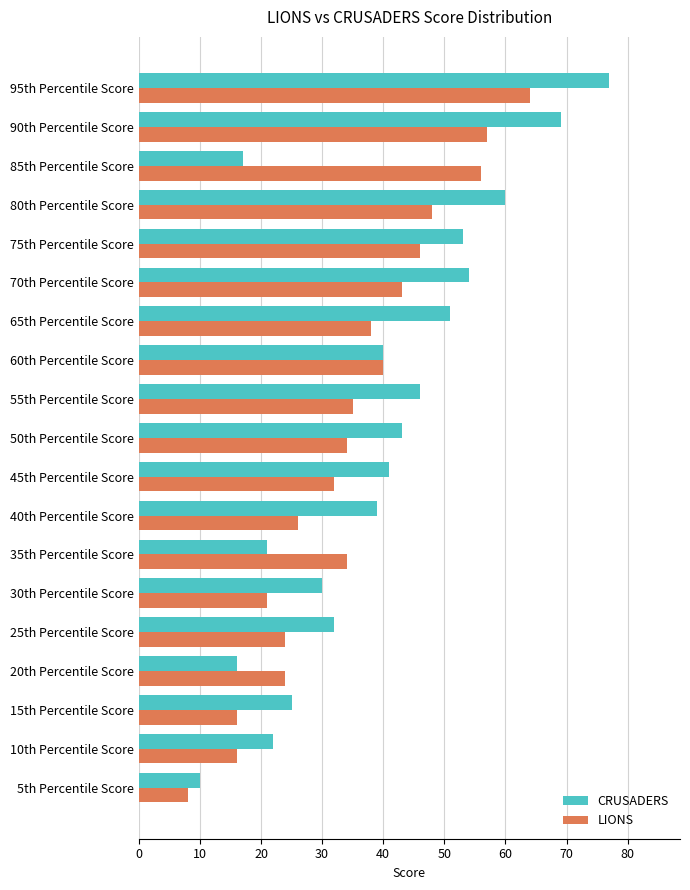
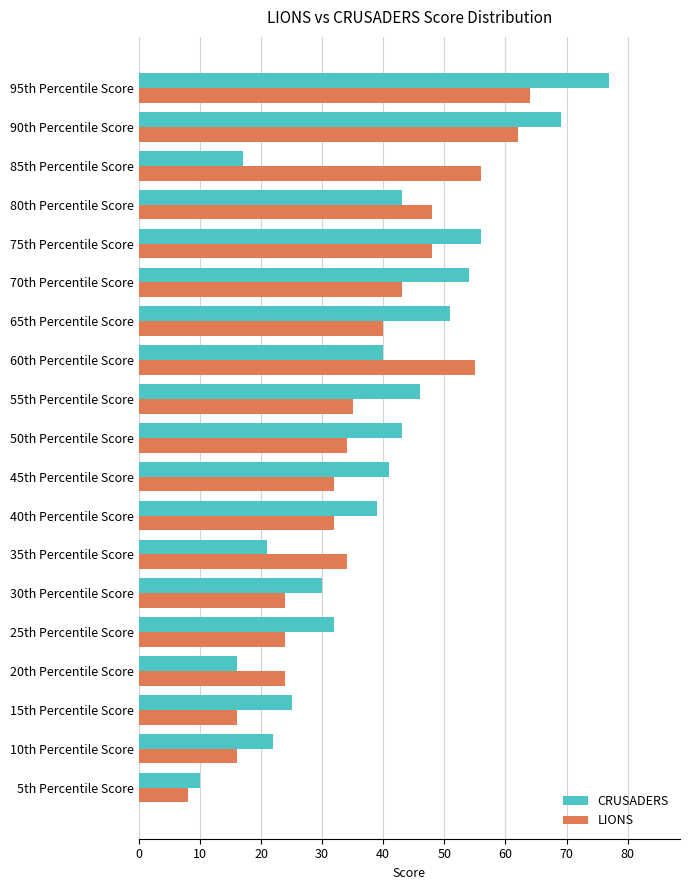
  {
    "CRUSADERS": {
      "95th Percentile Score": 77,
      "90th Percentile Score": 69,
      "85th Percentile Score": 17,
-     "80th Percentile Score": 60,
-     "75th Percentile Score": 53,
+     "80th Percentile Score": 43,
+     "75th Percentile Score": 56,
      "70th Percentile Score": 54,
      "65th Percentile Score": 51,
      "60th Percentile Score": 40,
      "55th Percentile Score": 46,
      "50th Percentile Score": 43,
      "45th Percentile Score": 41,
      "40th Percentile Score": 39,
      "35th Percentile Score": 21,
      "30th Percentile Score": 30,
      "25th Percentile Score": 32,
      "20th Percentile Score": 16,
      "15th Percentile Score": 25,
      "10th Percentile Score": 22,
      "5th Percentile Score": 10
    },
    "LIONS": {
      "95th Percentile Score": 64,
-     "90th Percentile Score": 57,
+     "90th Percentile Score": 62,
      "85th Percentile Score": 56,
      "80th Percentile Score": 48,
-     "75th Percentile Score": 46,
+     "75th Percentile Score": 48,
      "70th Percentile Score": 43,
-     "65th Percentile Score": 38,
-     "60th Percentile Score": 40,
+     "65th Percentile Score": 40,
+     "60th Percentile Score": 55,
      "55th Percentile Score": 35,
      "50th Percentile Score": 34,
      "45th Percentile Score": 32,
-     "40th Percentile Score": 26,
+     "40th Percentile Score": 32,
      "35th Percentile Score": 34,
-     "30th Percentile Score": 21,
+     "30th Percentile Score": 24,
      "25th Percentile Score": 24,
      "20th Percentile Score": 24,
      "15th Percentile Score": 16,
      "10th Percentile Score": 16,
      "5th Percentile Score": 8
    }
  }
